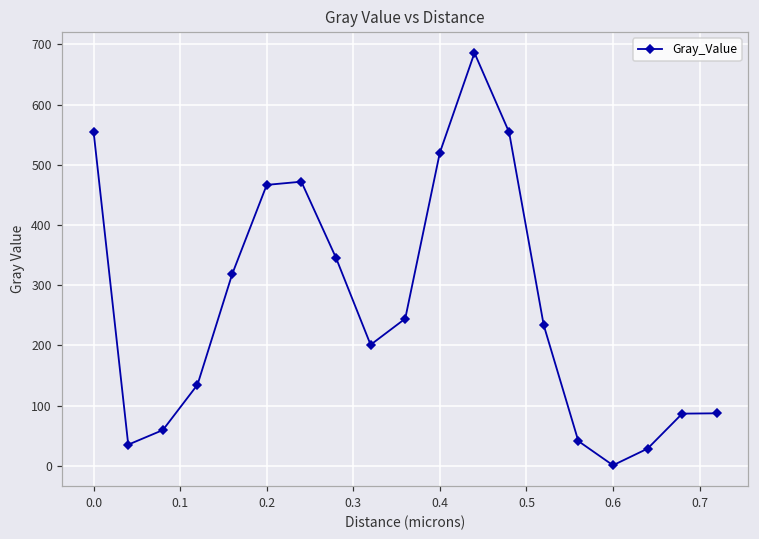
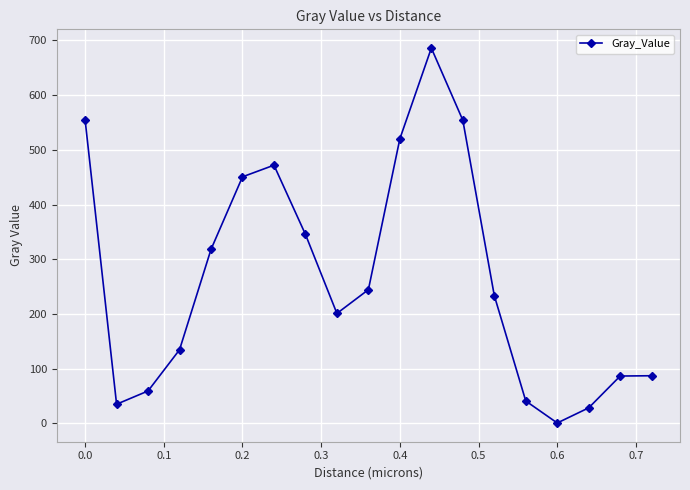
  {
    "0.0": 550,
-   "0.2": 470,
+   "0.2": 450,
    "0.4": 520,
    "0.6": 0
  }
